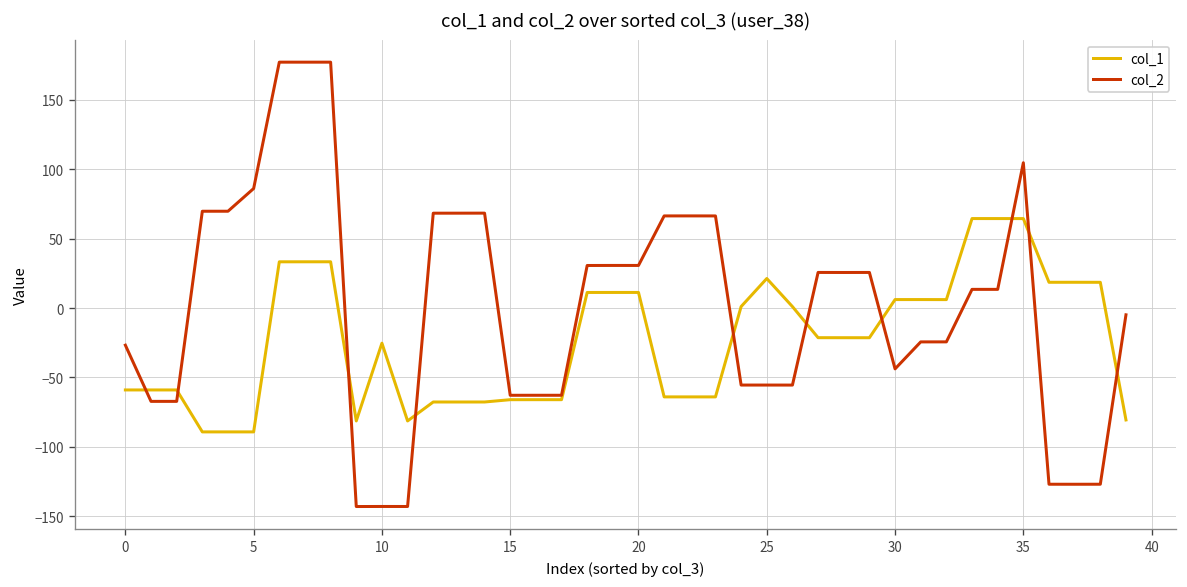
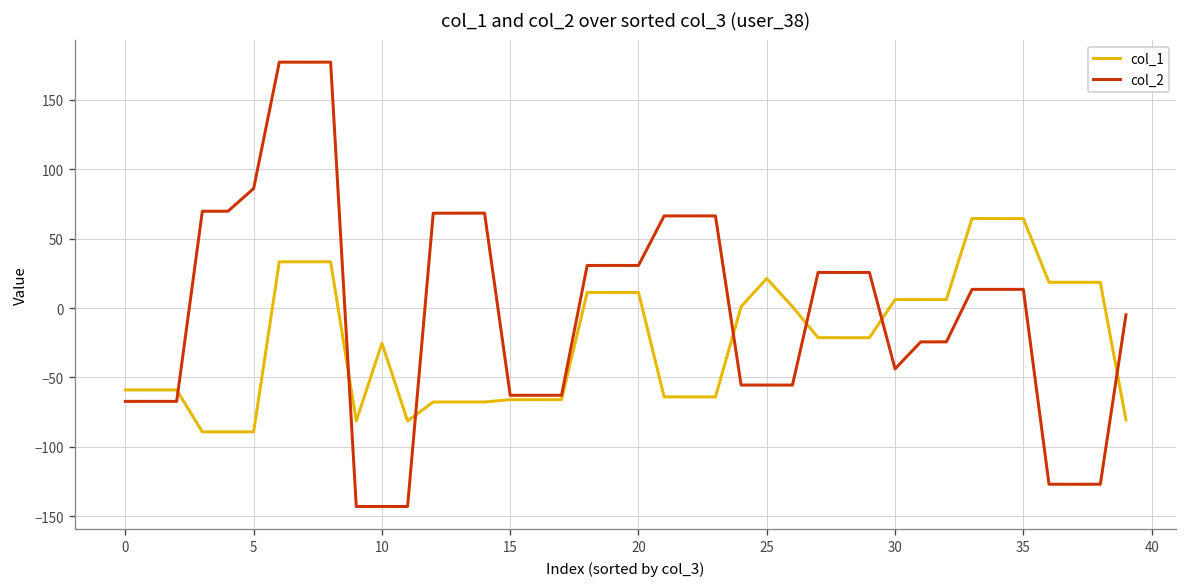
  {
    "col_1": {
      "0": -59,
      "5": -89,
      "10": -25,
      "15": -66,
      "20": 11,
      "25": 21,
      "30": 6,
      "35": 64
    },
    "col_2": {
-     "0": -27,
+     "0": -67,
      "5": 86,
      "10": -143,
      "15": -63,
      "20": 31,
      "25": -55,
      "30": -44,
-     "35": 105
+     "35": 13
    }
  }
